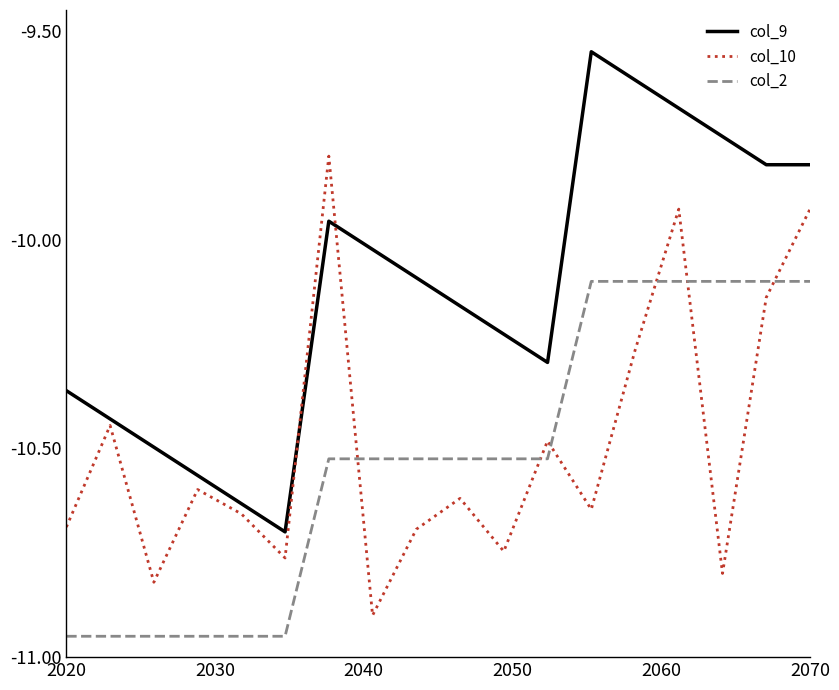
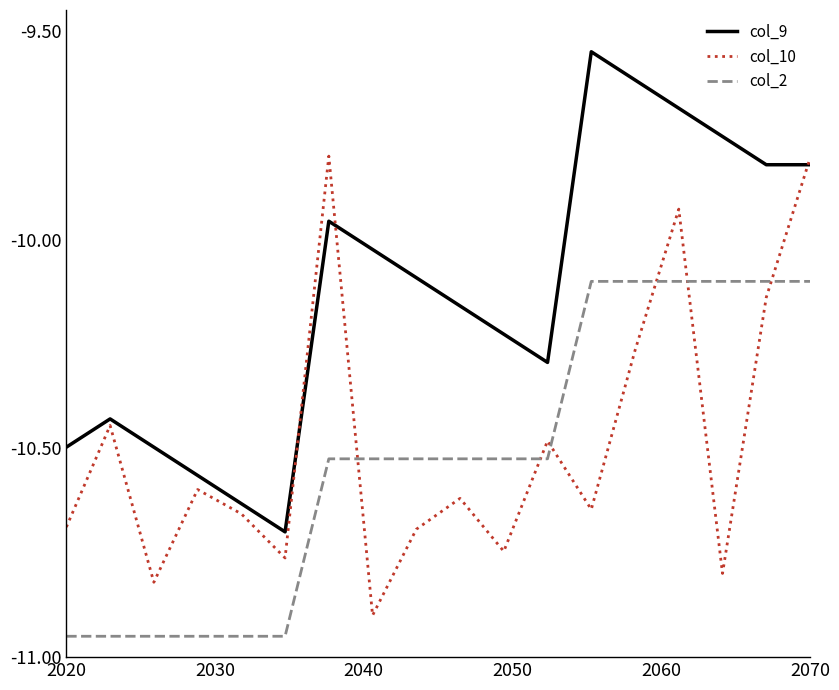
  {
    "col_9": {
-     "2020": -10.36,
+     "2020": -10.50,
      "2070": -9.82
    },
    "col_10": {
      "2020": -10.69,
-     "2070": -9.93
+     "2070": -9.81
    },
    "col_2": {
      "2020": -10.95,
      "2070": -10.10
    }
  }
